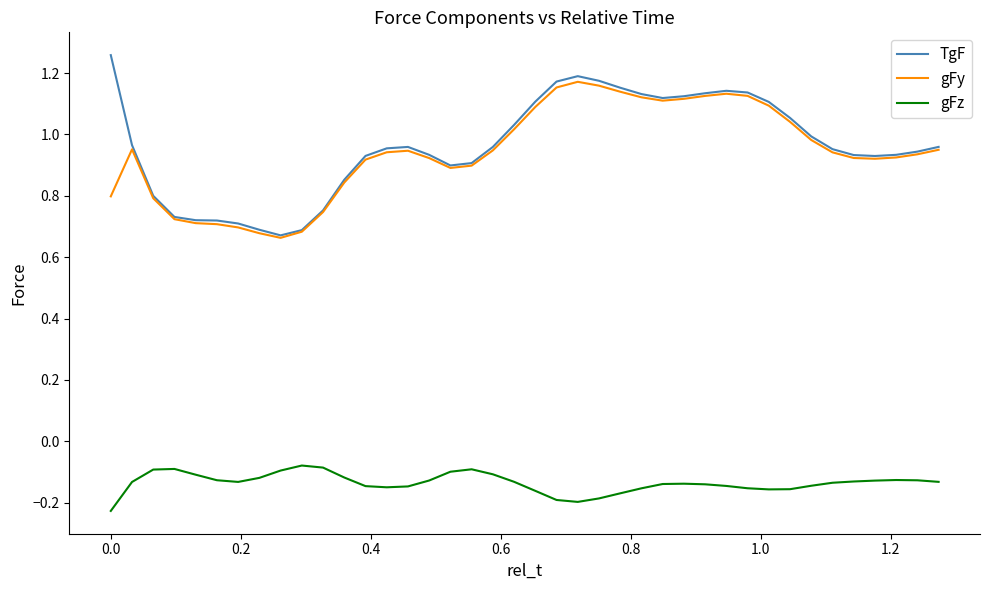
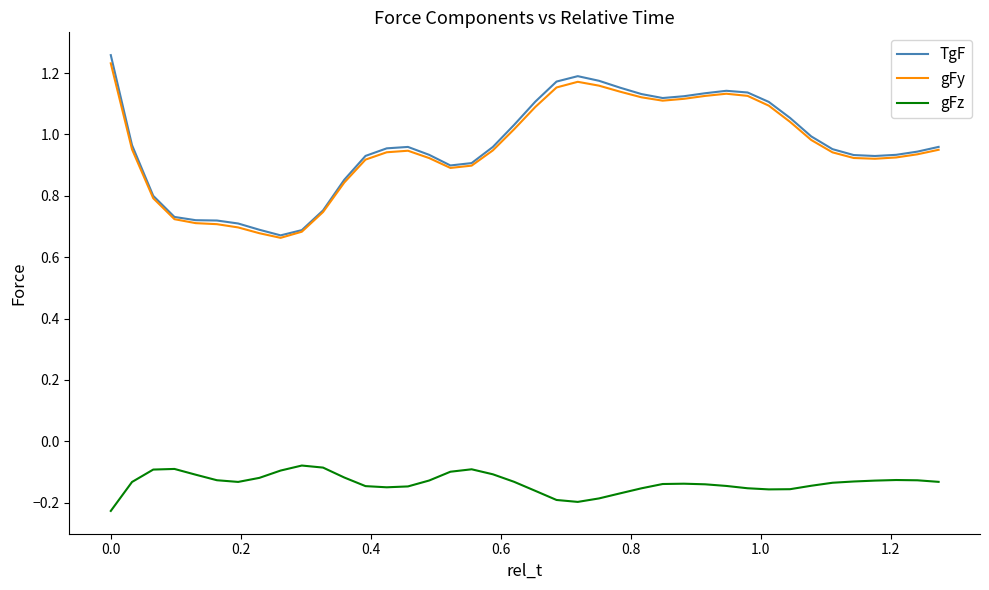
  {
    "TgF": {
      "0.0": 1.26
    },
    "gFy": {
-     "0.0": 0.80
+     "0.0": 1.23
    },
    "gFz": {
      "0.0": -0.23
    }
  }
